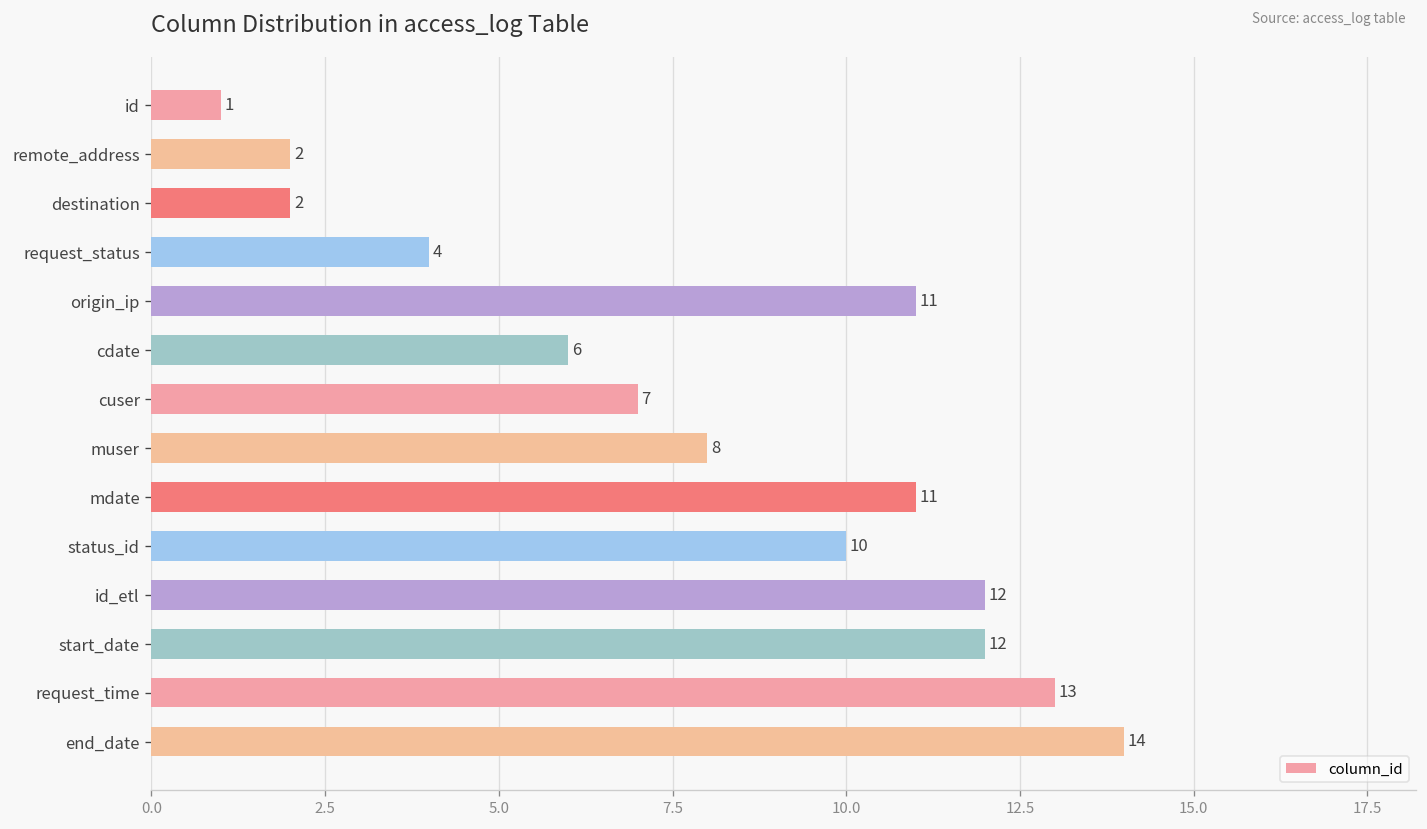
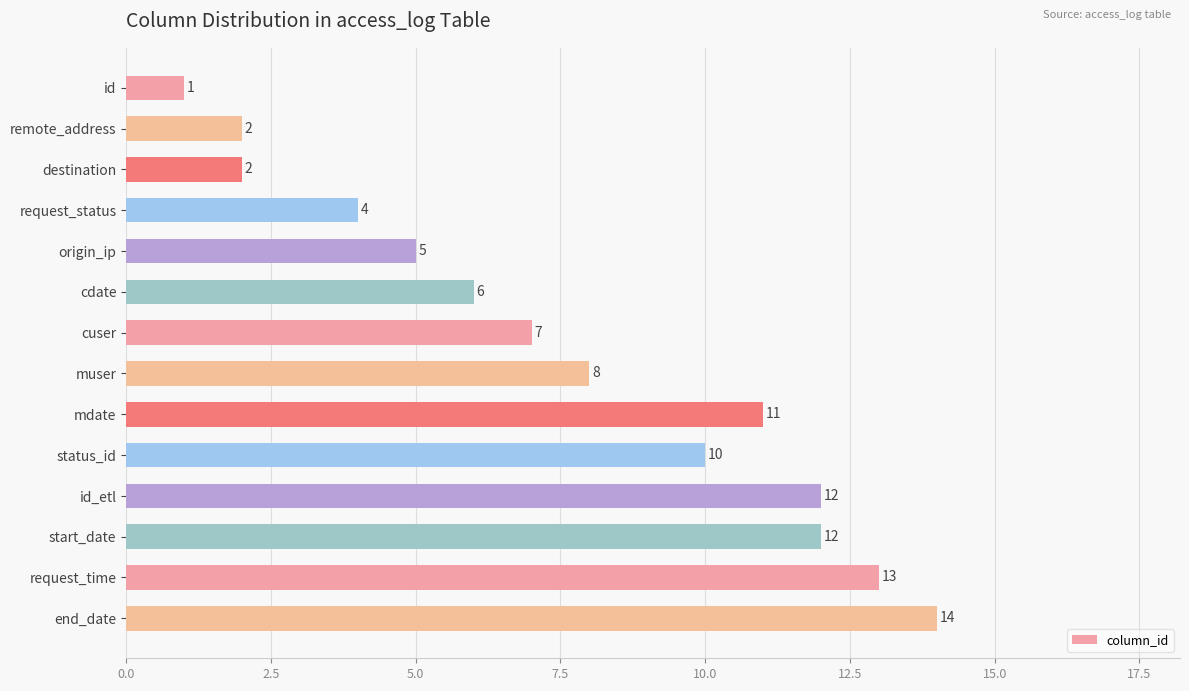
  {
    "id": 1,
    "remote_address": 2,
    "destination": 2,
    "request_status": 4,
-   "origin_ip": 11,
+   "origin_ip": 5,
    "cdate": 6,
    "cuser": 7,
    "muser": 8,
    "mdate": 11,
    "status_id": 10,
    "id_etl": 12,
    "start_date": 12,
    "request_time": 13,
    "end_date": 14
  }
